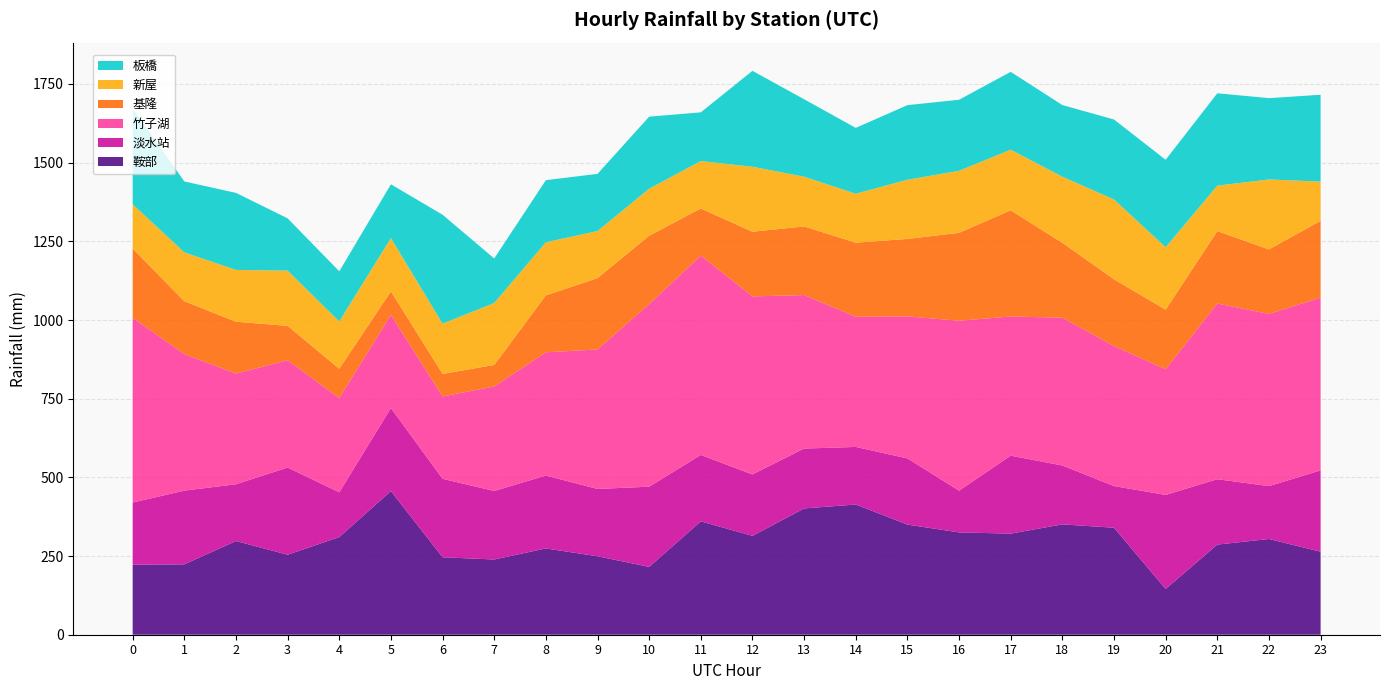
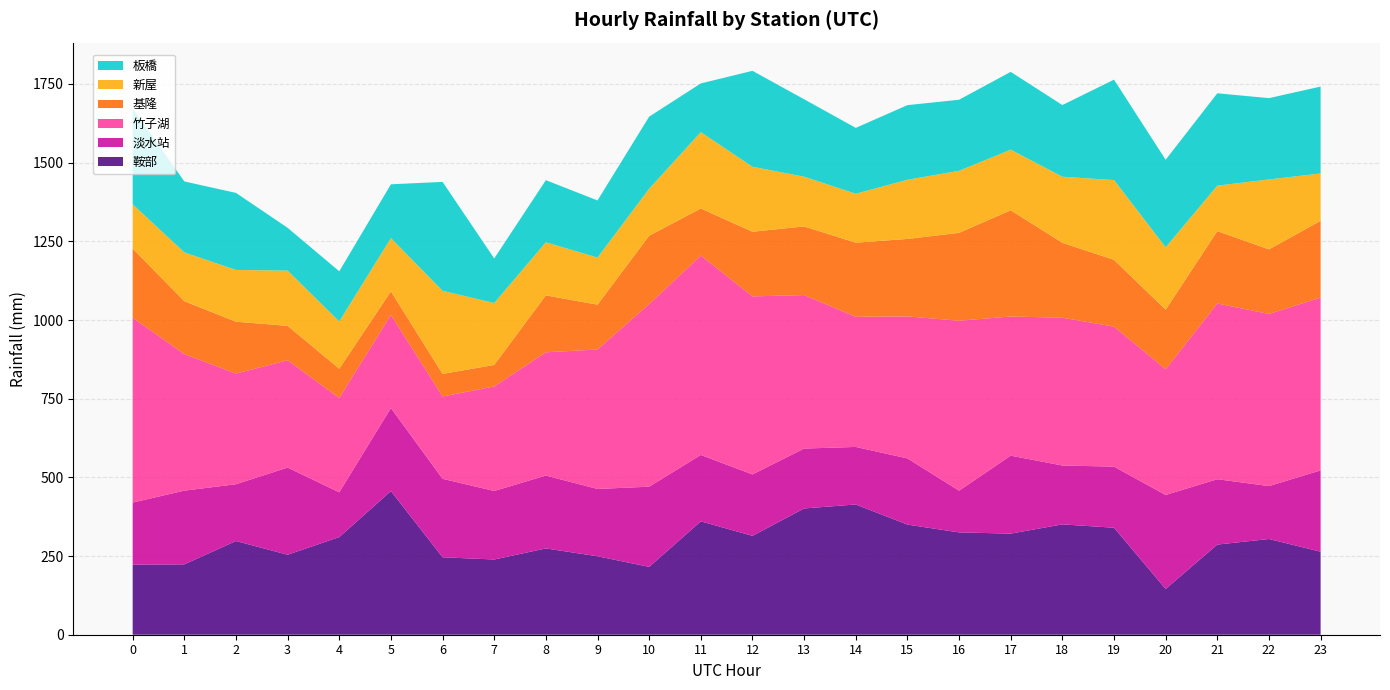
  {
    "鞍部": {
      "0": 220,
      "1": 220,
      "2": 300,
      "3": 250,
      "4": 310,
      "5": 460,
      "6": 250,
      "7": 240,
      "8": 270,
      "9": 250,
      "10": 220,
      "11": 360,
      "12": 310,
      "13": 400,
      "14": 410,
      "15": 350,
      "16": 330,
      "17": 320,
      "18": 350,
      "19": 340,
      "20": 150,
      "21": 290,
      "22": 300,
      "23": 260
    },
    "淡水站": {
      "0": 200,
      "1": 230,
      "2": 180,
      "3": 280,
      "4": 140,
      "5": 260,
      "6": 250,
      "7": 220,
      "8": 230,
      "9": 210,
      "10": 250,
      "11": 210,
      "12": 200,
      "13": 190,
      "14": 180,
      "15": 210,
      "16": 130,
      "17": 250,
      "18": 190,
-     "19": 130,
+     "19": 190,
      "20": 300,
      "21": 210,
      "22": 170,
      "23": 260
    },
    "竹子湖": {
      "0": 590,
      "1": 430,
      "2": 350,
      "3": 340,
      "4": 300,
      "5": 300,
      "6": 260,
      "7": 330,
      "8": 390,
      "9": 440,
      "10": 580,
      "11": 630,
      "12": 570,
      "13": 490,
      "14": 410,
      "15": 450,
      "16": 540,
      "17": 440,
      "18": 470,
      "19": 440,
      "20": 400,
      "21": 560,
      "22": 550,
      "23": 550
    },
    "基隆": {
      "0": 220,
      "1": 170,
      "2": 160,
      "3": 110,
      "4": 90,
      "5": 70,
      "6": 70,
      "7": 70,
      "8": 180,
-     "9": 230,
+     "9": 140,
      "10": 220,
      "11": 150,
      "12": 210,
      "13": 220,
      "14": 240,
      "15": 250,
      "16": 280,
      "17": 340,
      "18": 240,
      "19": 210,
      "20": 190,
      "21": 230,
      "22": 210,
      "23": 240
    },
    "新屋": {
      "0": 140,
      "1": 160,
      "2": 160,
      "3": 180,
      "4": 150,
      "5": 170,
-     "6": 160,
+     "6": 260,
      "7": 200,
      "8": 170,
      "9": 150,
      "10": 150,
-     "11": 150,
+     "11": 240,
      "12": 210,
      "13": 160,
      "14": 160,
      "15": 190,
      "16": 200,
      "17": 190,
      "18": 210,
      "19": 250,
      "20": 200,
      "21": 140,
      "22": 220,
-     "23": 120
+     "23": 150
    },
    "板橋": {
      "1": 230,
      "2": 240,
-     "3": 170,
+     "3": 140,
      "4": 160,
      "5": 170,
      "6": 350,
      "7": 140,
      "8": 200,
      "9": 180,
      "10": 230,
      "11": 150,
      "12": 300,
      "13": 250,
      "14": 210,
      "15": 240,
      "16": 230,
      "17": 250,
      "18": 230,
-     "19": 250,
+     "19": 320,
      "20": 280,
      "21": 290,
      "22": 260,
      "23": 280
    }
  }
